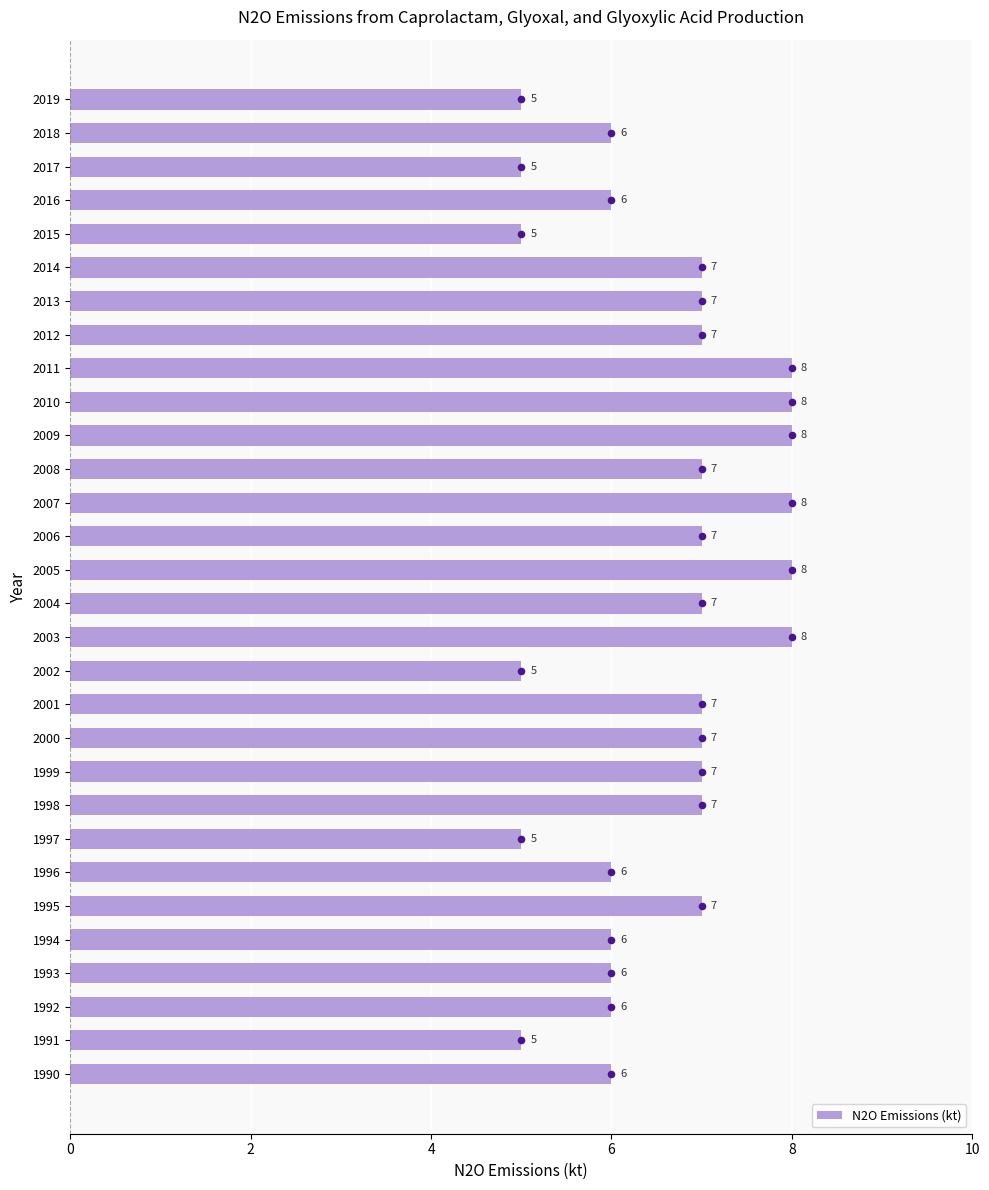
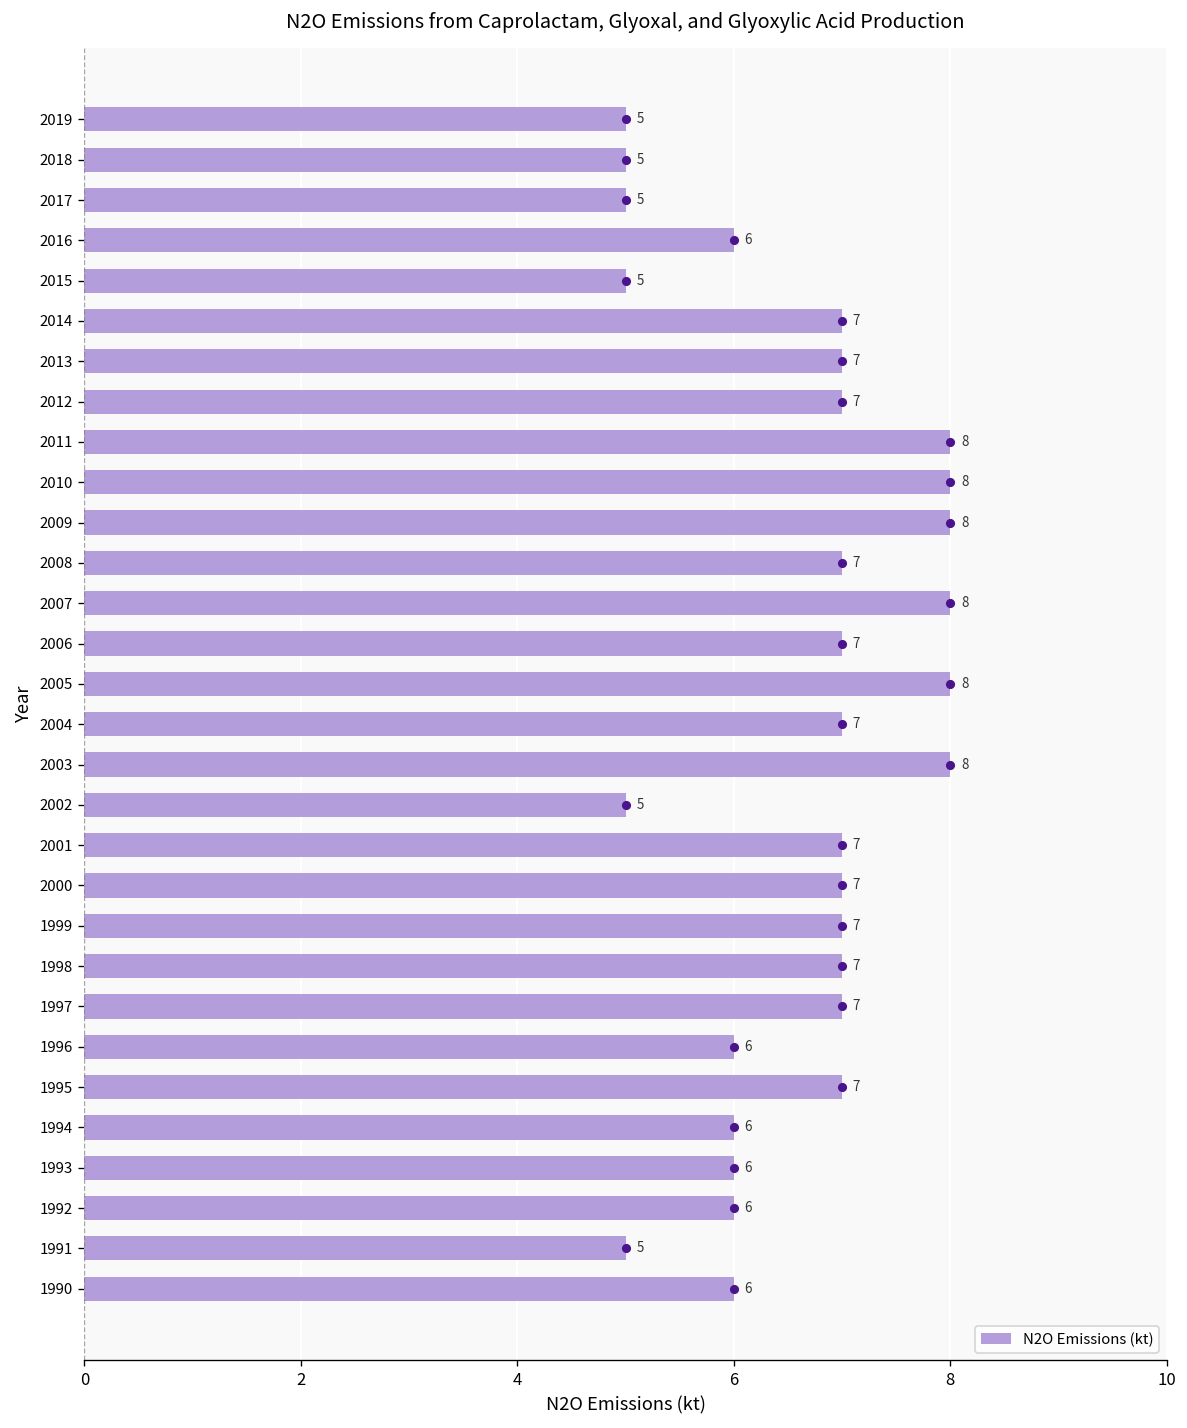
  {
    "2019": 5,
-   "2018": 6,
+   "2018": 5,
    "2017": 5,
    "2016": 6,
    "2015": 5,
    "2014": 7,
    "2013": 7,
    "2012": 7,
    "2011": 8,
    "2010": 8,
    "2009": 8,
    "2008": 7,
    "2007": 8,
    "2006": 7,
    "2005": 8,
    "2004": 7,
    "2003": 8,
    "2002": 5,
    "2001": 7,
    "2000": 7,
    "1999": 7,
    "1998": 7,
-   "1997": 5,
+   "1997": 7,
    "1996": 6,
    "1995": 7,
    "1994": 6,
    "1993": 6,
    "1992": 6,
    "1991": 5,
    "1990": 6
  }
